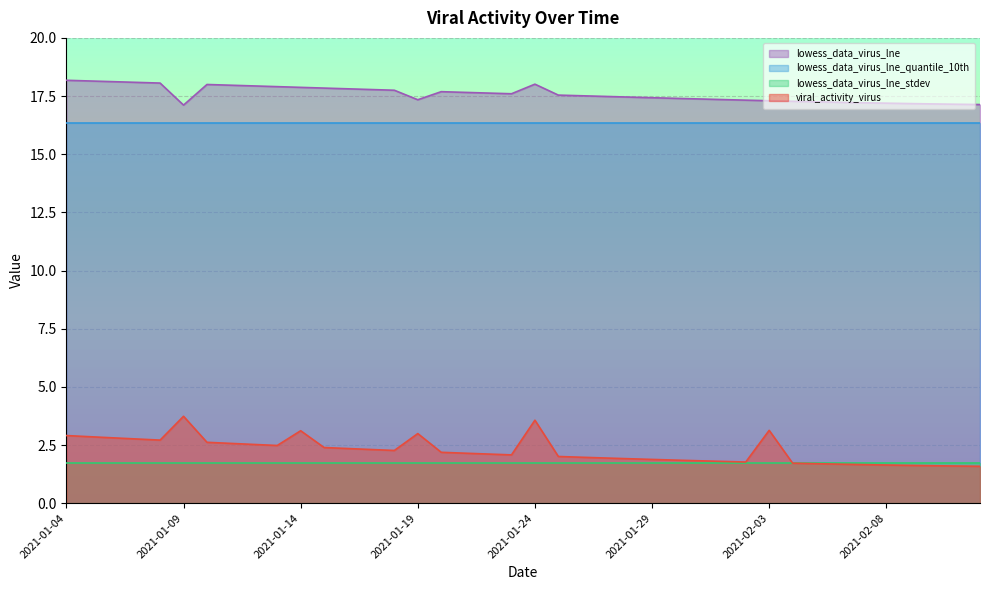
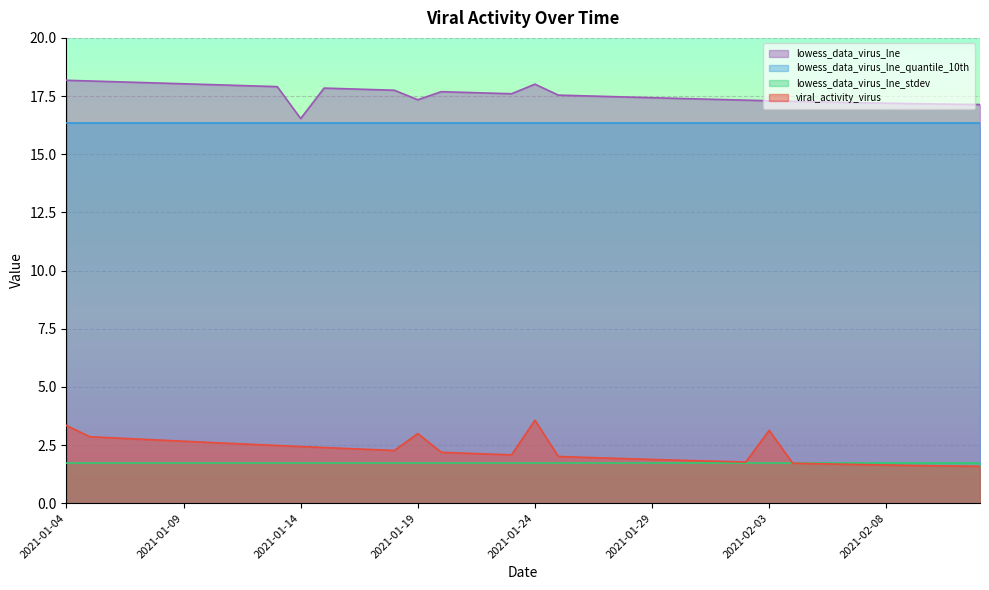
  {
    "lowess_data_virus_lne": {
      "2021-01-04": 18.2,
-     "2021-01-09": 17.1,
-     "2021-01-14": 17.9,
+     "2021-01-09": 18.0,
+     "2021-01-14": 16.5,
      "2021-01-19": 17.3,
      "2021-01-24": 18.0,
      "2021-01-29": 17.4
    },
    "lowess_data_virus_lne_quantile_10th": {
      "2021-01-04": 16.3,
      "2021-01-09": 16.3,
      "2021-01-14": 16.3,
      "2021-01-19": 16.3,
      "2021-01-24": 16.3,
      "2021-01-29": 16.3,
      "2021-02-03": 16.3,
      "2021-02-08": 16.3
    },
    "lowess_data_virus_lne_stdev": {
      "2021-01-04": 1.7,
      "2021-01-09": 1.7,
      "2021-01-14": 1.7,
      "2021-01-19": 1.7,
      "2021-01-24": 1.7,
      "2021-01-29": 1.7,
      "2021-02-03": 1.7
    },
    "viral_activity_virus": {
-     "2021-01-04": 2.9,
-     "2021-01-09": 3.7,
-     "2021-01-14": 3.1,
+     "2021-01-04": 3.3,
+     "2021-01-09": 2.7,
+     "2021-01-14": 2.4,
      "2021-01-19": 3.0,
      "2021-01-24": 3.6,
      "2021-01-29": 1.9,
      "2021-02-03": 3.1
    }
  }
